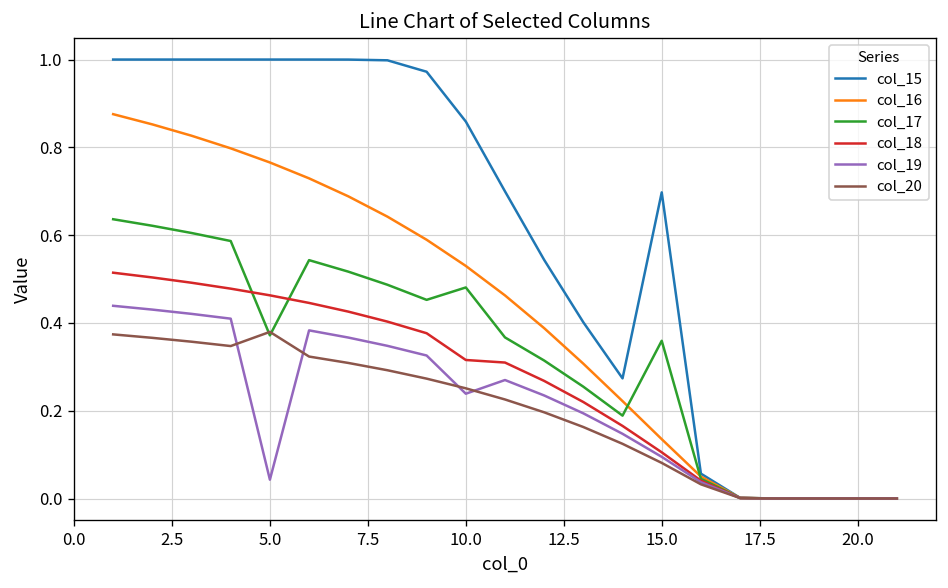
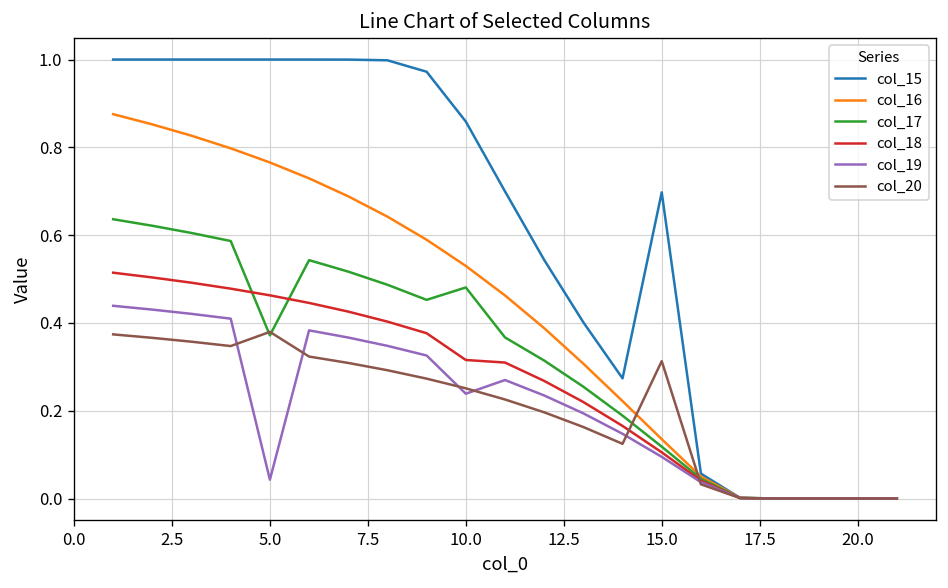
  {
    "col_15": {
      "5.0": 1.00,
      "10.0": 0.86,
      "15.0": 0.70
    },
    "col_16": {
      "5.0": 0.77,
      "10.0": 0.53,
      "15.0": 0.14
    },
    "col_17": {
      "5.0": 0.37,
      "10.0": 0.48,
-     "15.0": 0.36
+     "15.0": 0.12
    },
    "col_18": {
      "5.0": 0.46,
      "10.0": 0.32,
      "15.0": 0.11
    },
    "col_19": {
      "5.0": 0.04,
      "10.0": 0.24,
      "15.0": 0.09
    },
    "col_20": {
      "5.0": 0.38,
      "10.0": 0.25,
-     "15.0": 0.08
+     "15.0": 0.31
    }
  }
